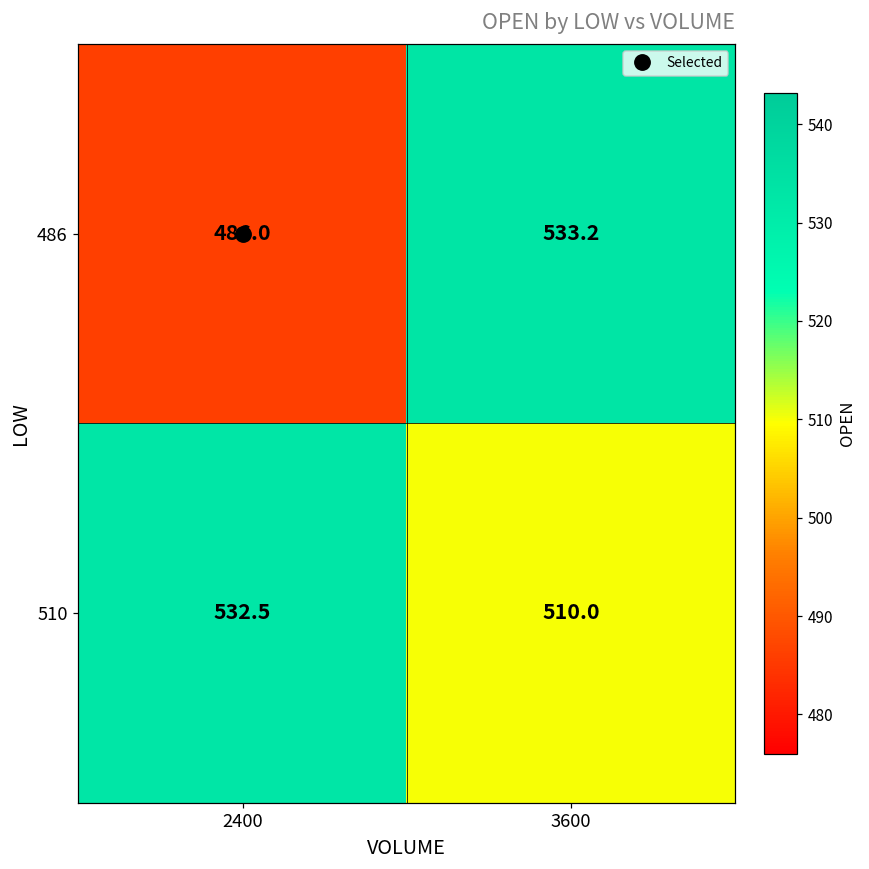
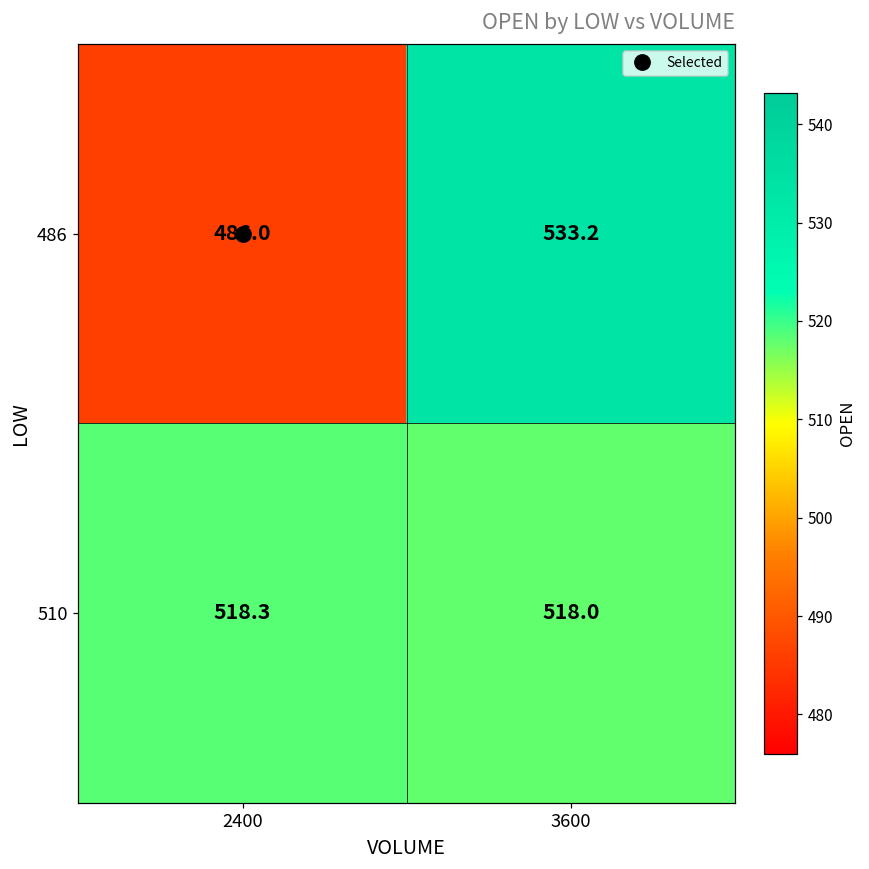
  {
    "486": {
      "3600": 533.2
    },
    "510": {
-     "2400": 532.5,
-     "3600": 510.0
+     "2400": 518.3,
+     "3600": 518.0
    }
  }
